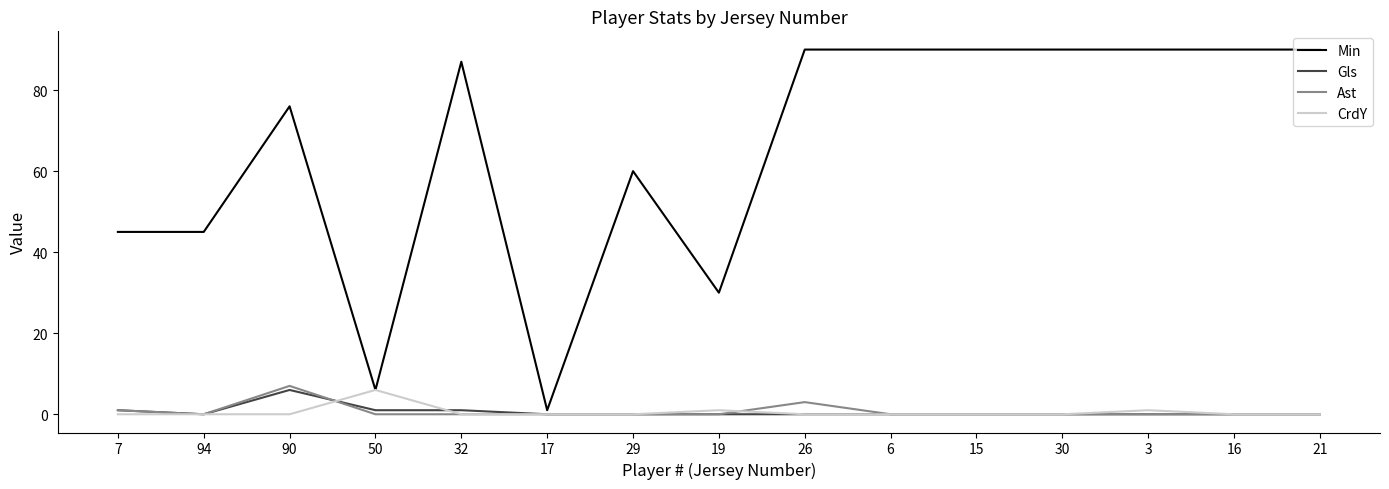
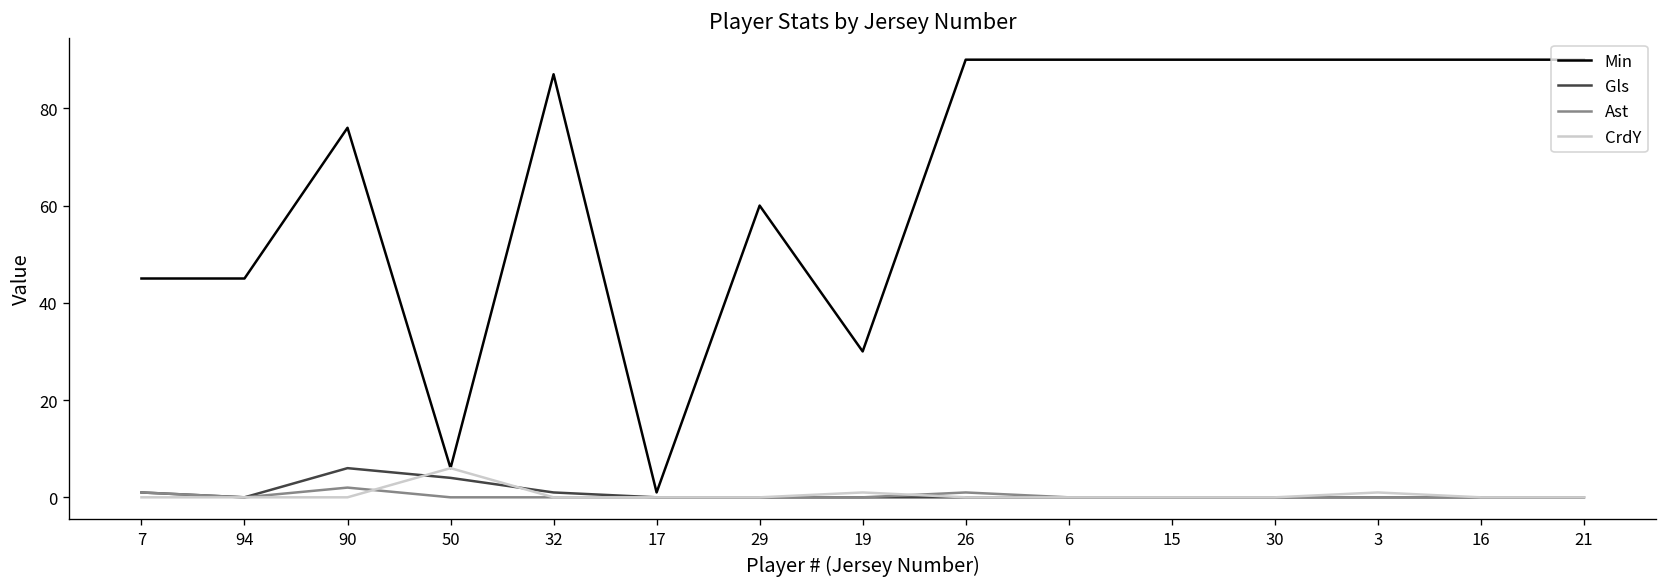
  {
    "Min": {
      "7": 45,
      "94": 45,
      "90": 76,
      "32": 87,
      "17": 1,
      "29": 60,
      "19": 30,
      "26": 90,
      "6": 90,
      "15": 90,
      "30": 90,
      "3": 90,
      "16": 90
    },
    "Gls": {
      "90": 6,
-     "50": 1,
+     "50": 4,
      "32": 1
    },
    "Ast": {
-     "90": 7,
+     "90": 2,
      "50": 0,
-     "26": 3
+     "26": 1
    },
    "CrdY": {
      "7": 0,
      "90": 0,
      "19": 1,
      "3": 1
    }
  }
